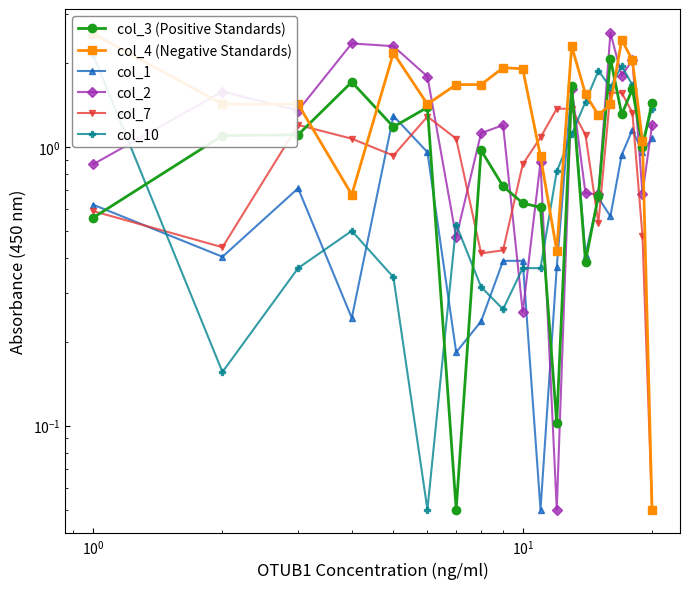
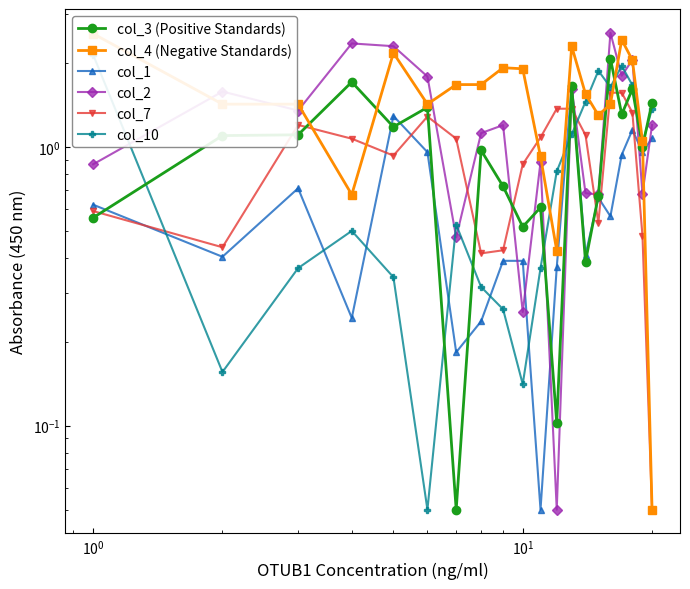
  {
    "col_3 (Positive Standards)": {
      "10^0": 0.56,
-     "10^1": 0.63
+     "10^1": 0.52
    },
    "col_4 (Negative Standards)": {
      "10^1": 1.9
    },
    "col_1": {
      "10^0": 0.62,
      "10^1": 0.39
    },
    "col_2": {
      "10^0": 0.87,
      "10^1": 0.26
    },
    "col_7": {
      "10^0": 0.59,
      "10^1": 0.87
    },
    "col_10": {
-     "10^1": 0.37
+     "10^1": 0.14
    }
  }
